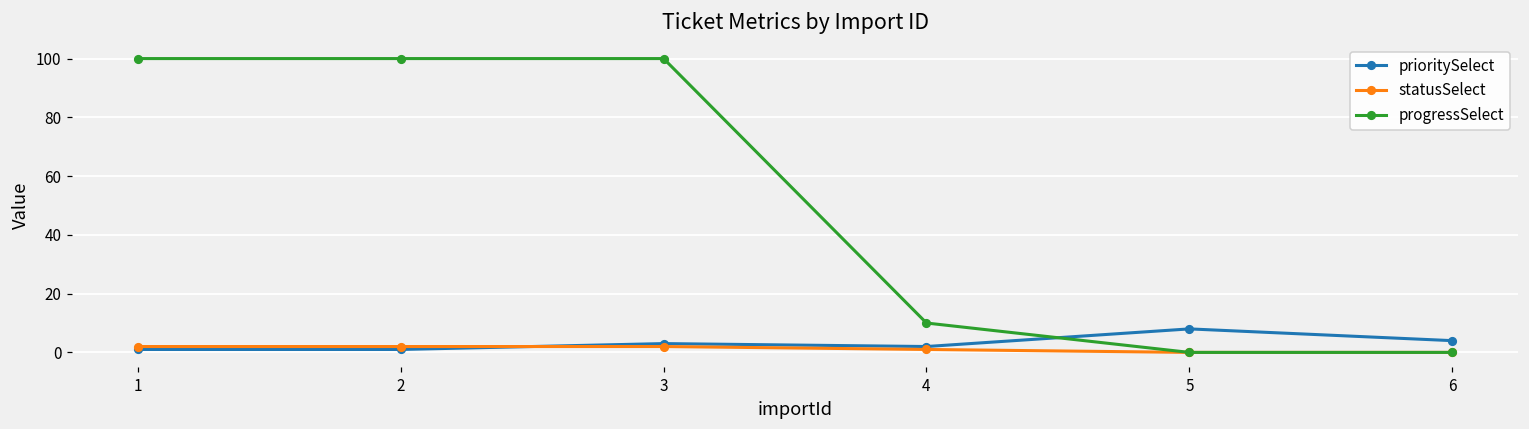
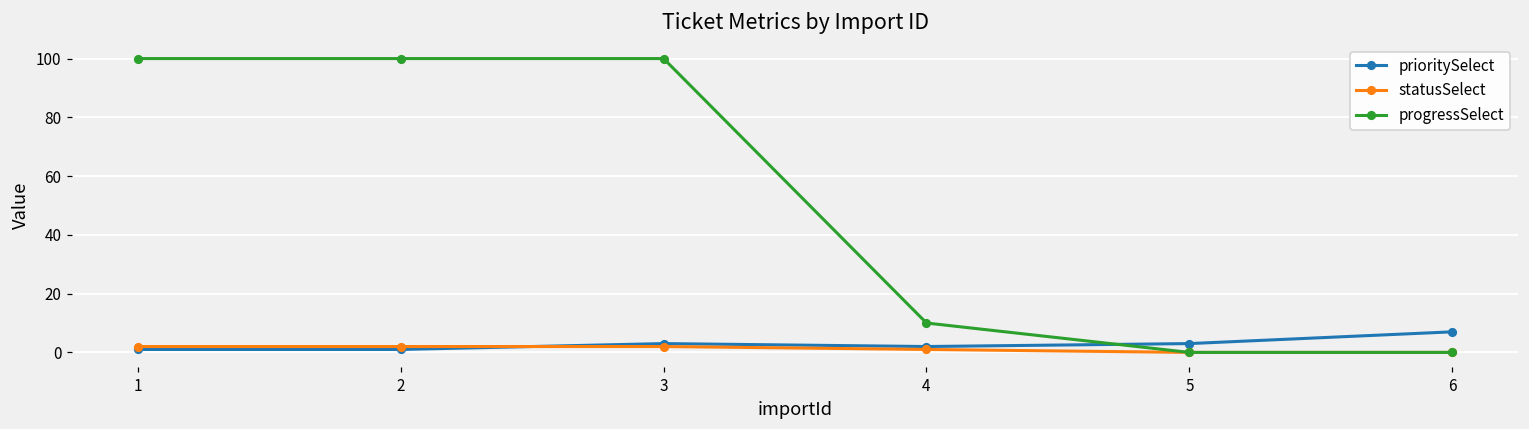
  {
    "prioritySelect": {
      "1": 1,
      "2": 1,
      "3": 3,
      "4": 2,
-     "5": 8,
-     "6": 4
+     "5": 3,
+     "6": 7
    },
    "statusSelect": {
      "1": 2,
      "2": 2,
      "3": 2,
      "4": 1
    },
    "progressSelect": {
      "1": 100,
      "2": 100,
      "3": 100,
      "4": 10
    }
  }
